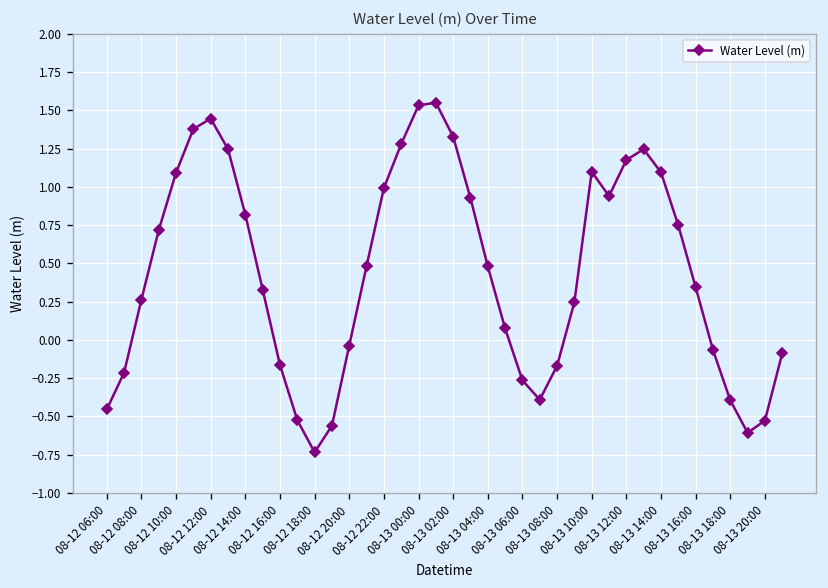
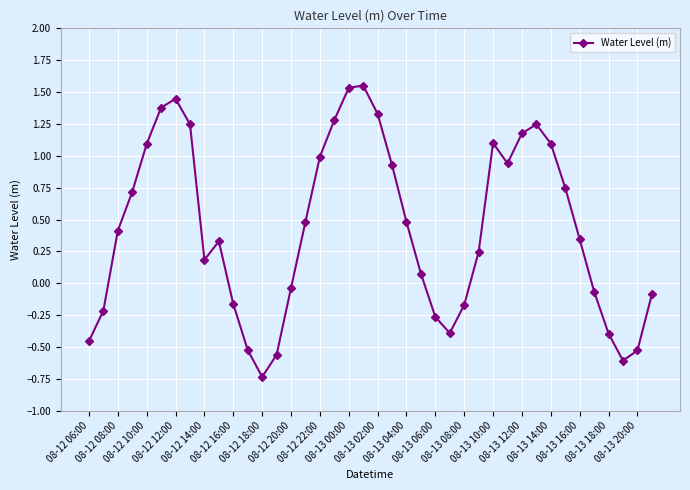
  {
    "08-12 06:00": -0.45,
-   "08-12 08:00": 0.26,
+   "08-12 08:00": 0.41,
    "08-12 10:00": 1.09,
    "08-12 12:00": 1.45,
-   "08-12 14:00": 0.82,
+   "08-12 14:00": 0.18,
    "08-12 16:00": -0.16,
    "08-12 18:00": -0.73,
    "08-12 20:00": -0.04,
    "08-12 22:00": 0.99,
    "08-13 00:00": 1.53,
    "08-13 02:00": 1.33,
    "08-13 04:00": 0.48,
    "08-13 06:00": -0.26,
    "08-13 08:00": -0.17,
    "08-13 10:00": 1.10,
    "08-13 12:00": 1.18,
    "08-13 14:00": 1.10,
    "08-13 16:00": 0.34,
    "08-13 18:00": -0.39,
    "08-13 20:00": -0.53
  }
